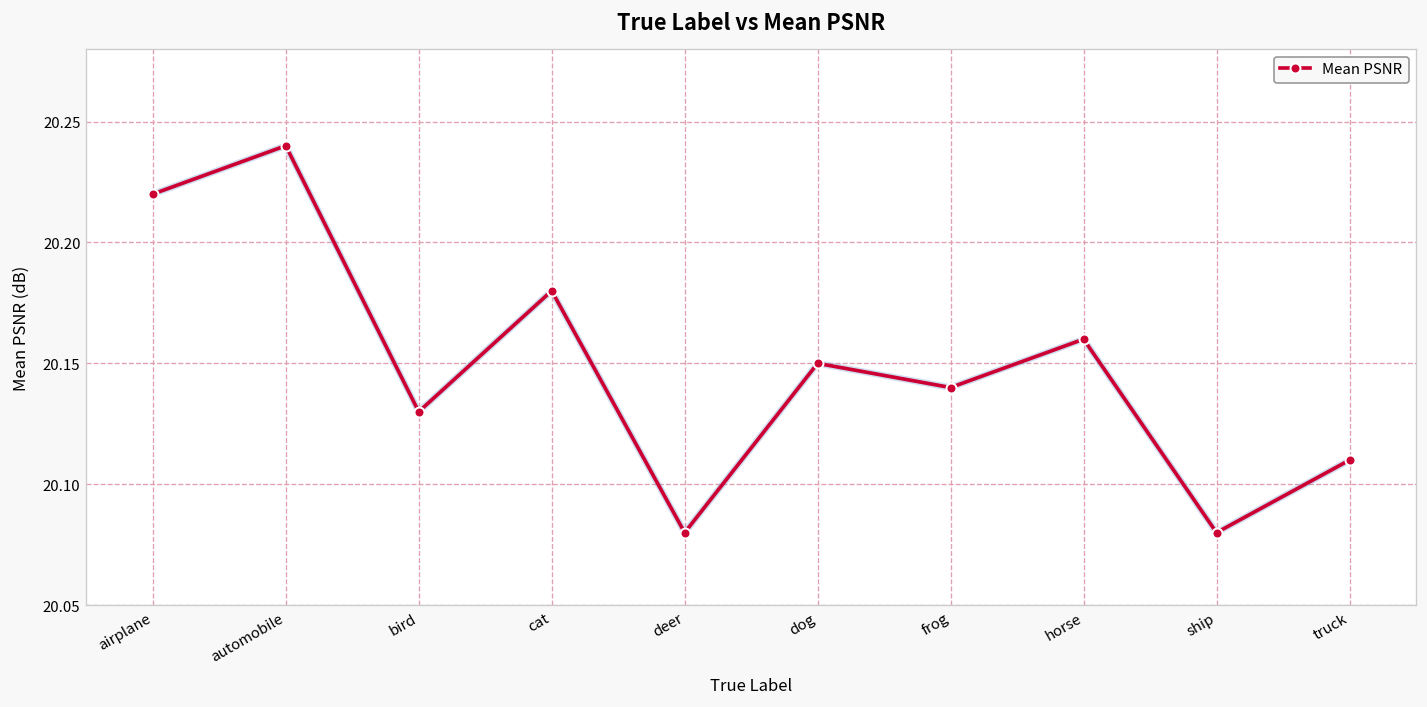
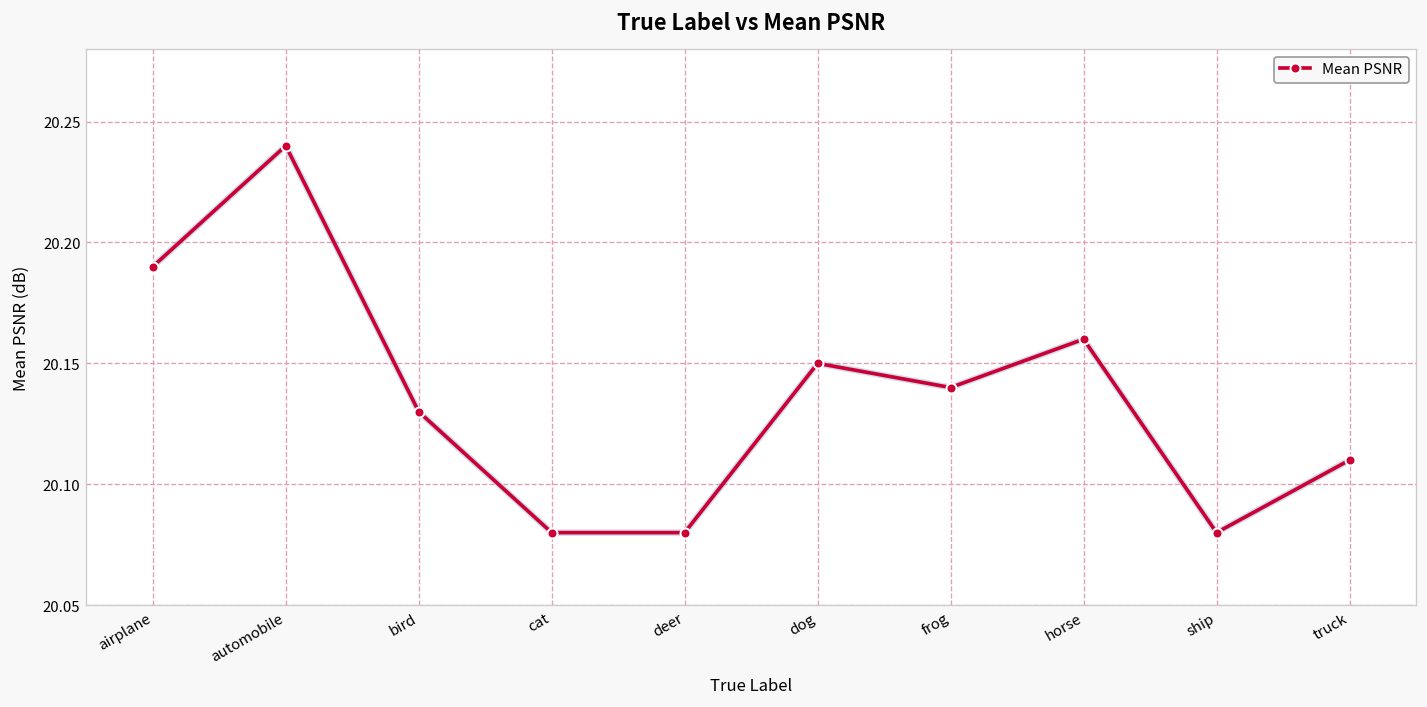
  {
-   "airplane": 20.22,
+   "airplane": 20.19,
    "automobile": 20.24,
    "bird": 20.13,
-   "cat": 20.18,
+   "cat": 20.08,
    "deer": 20.08,
    "dog": 20.15,
    "frog": 20.14,
    "horse": 20.16,
    "ship": 20.08,
    "truck": 20.11
  }
